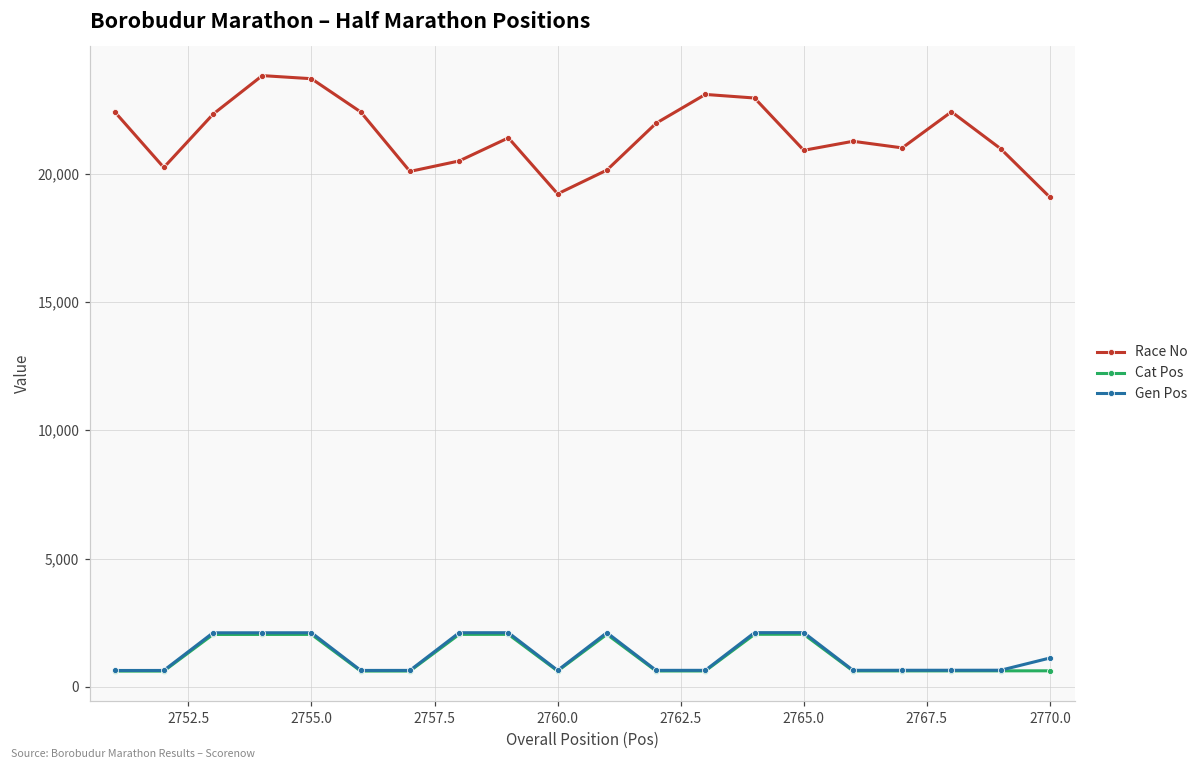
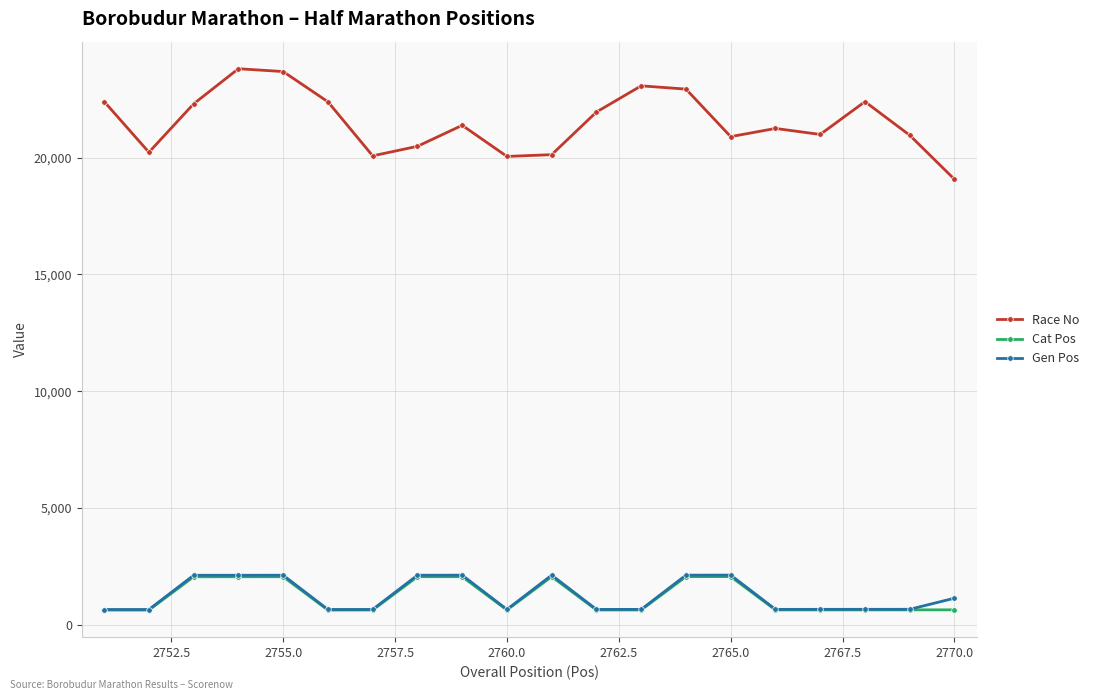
  {
    "Race No": {
      "2755.0": "23,700",
-     "2760.0": "19,200",
+     "2760.0": "20,100",
      "2765.0": "20,900",
      "2770.0": "19,100"
    },
    "Cat Pos": {
      "2770.0": "600"
    },
    "Gen Pos": {
      "2770.0": "1,100"
    }
  }
